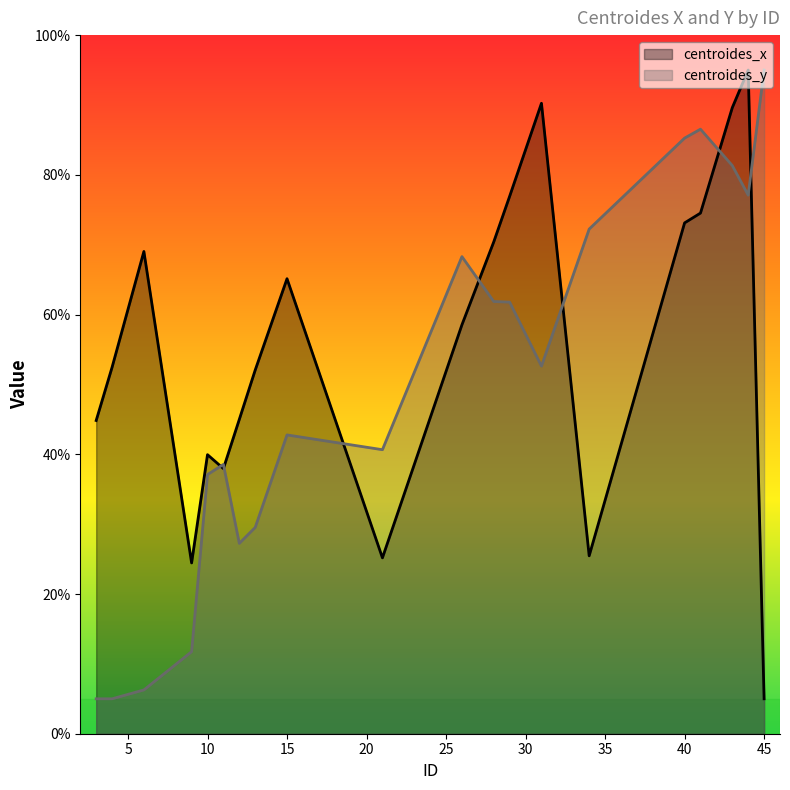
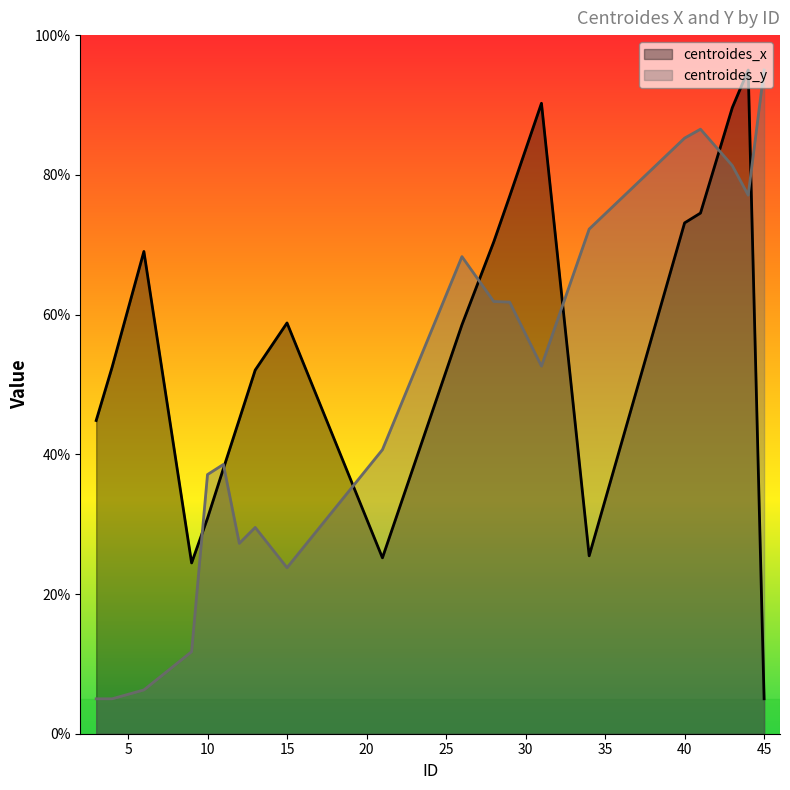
  {
    "centroides_x": {
-     "10": "40%",
-     "15": "65%",
+     "10": "31%",
+     "15": "59%",
      "40": "73%"
    },
    "centroides_y": {
      "10": "37%",
-     "15": "43%",
+     "15": "24%",
      "40": "85%"
    }
  }
